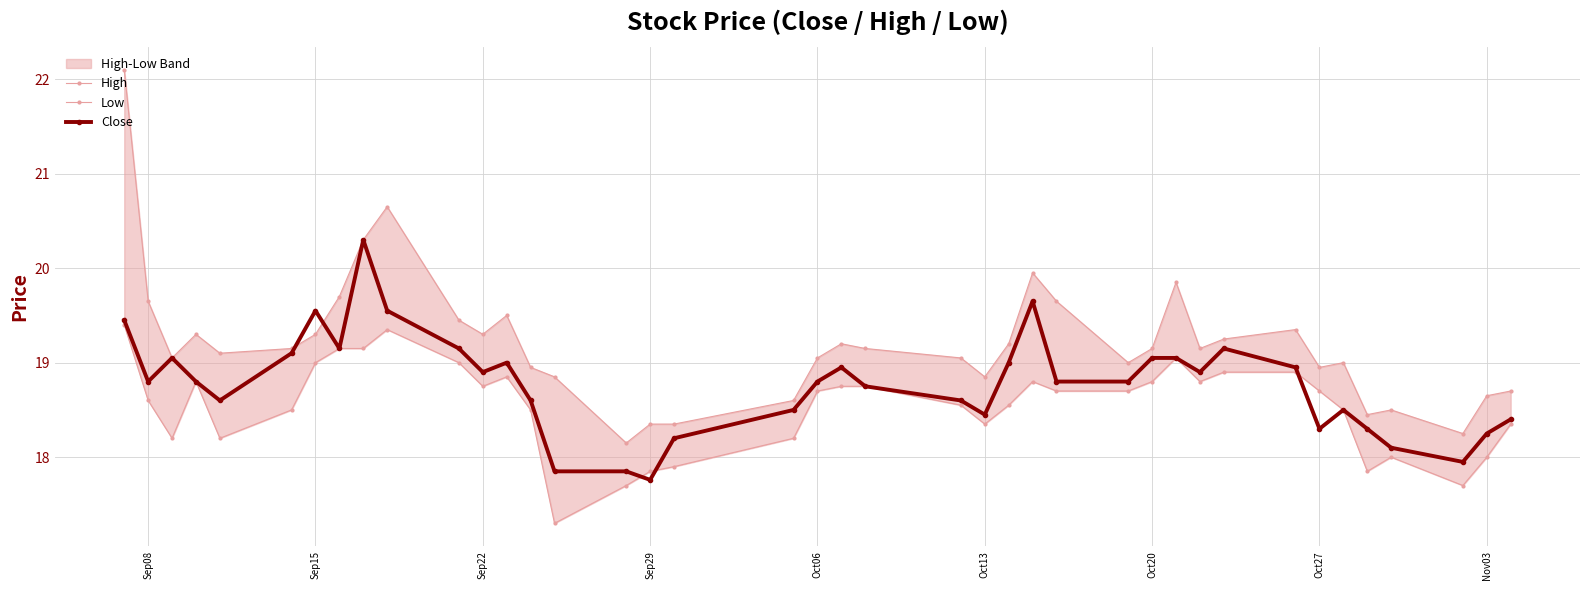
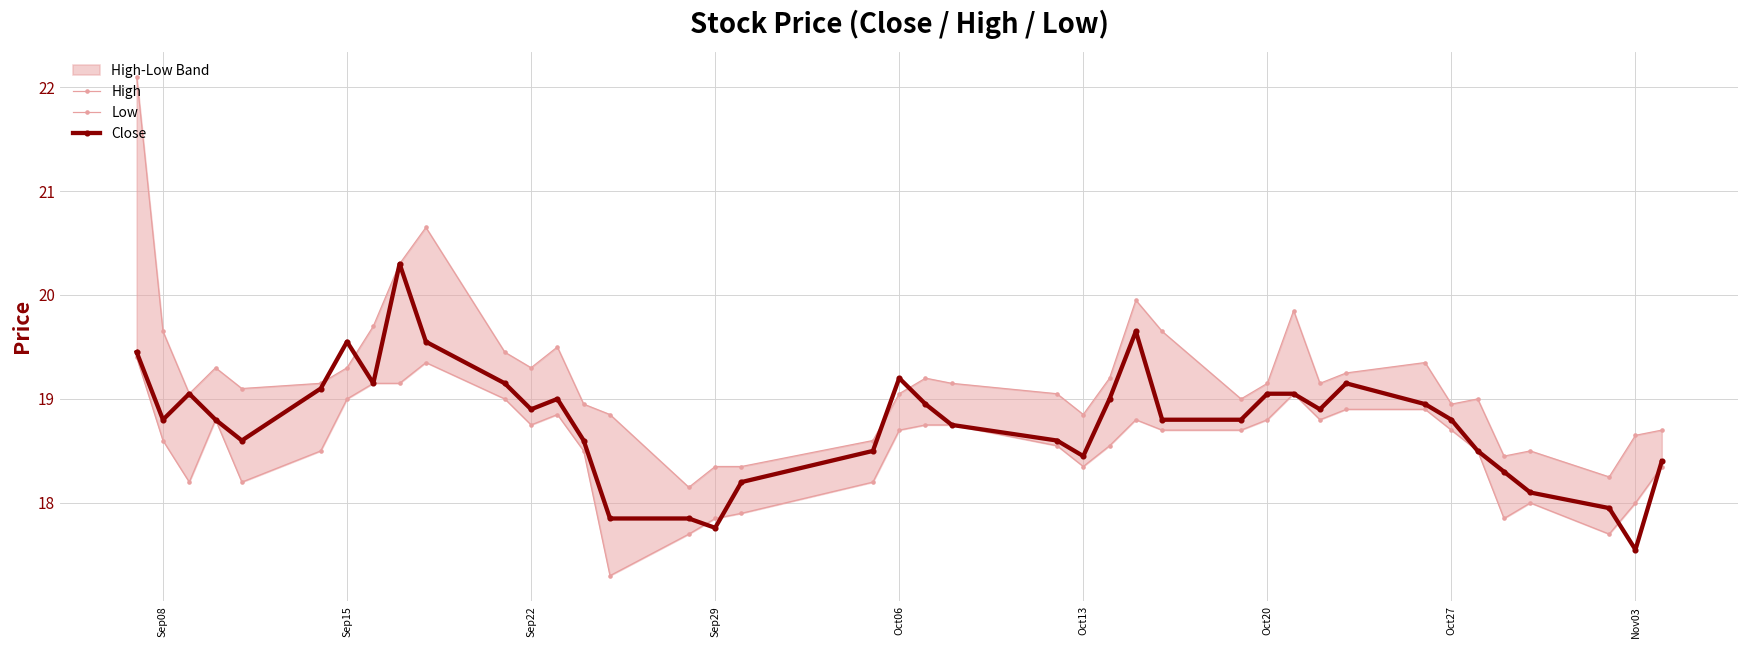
  {
    "Close": {
      "Sep08": 18.8,
      "Sep15": 19.6,
      "Sep22": 18.9,
      "Sep29": 17.8,
-     "Oct06": 18.8,
+     "Oct06": 19.2,
      "Oct13": 18.5,
      "Oct20": 19.1,
-     "Oct27": 18.3,
-     "Nov03": 18.3
+     "Oct27": 18.8,
+     "Nov03": 17.6
    }
  }
